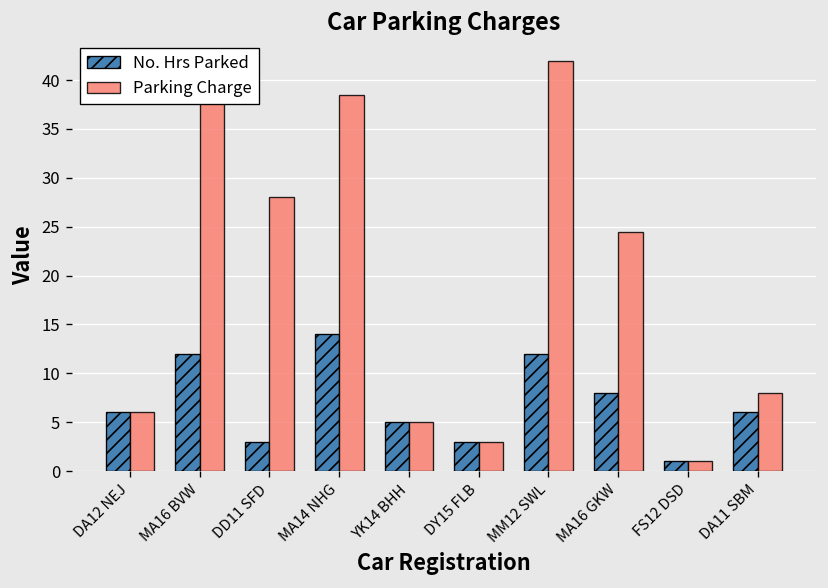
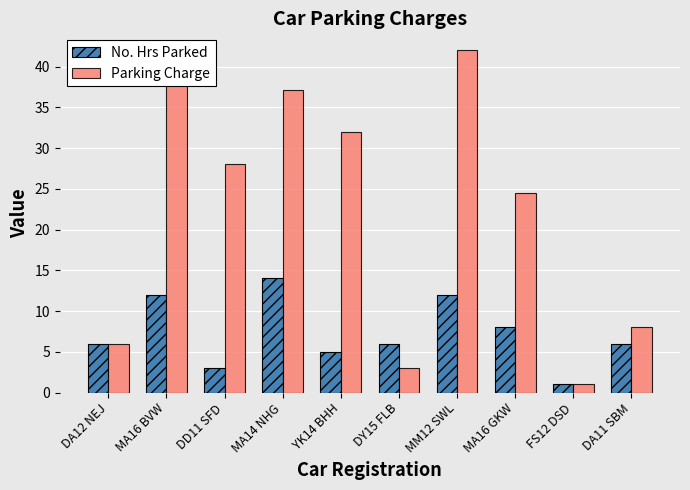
  {
    "No. Hrs Parked": {
      "DA12 NEJ": 6,
      "MA16 BVW": 12,
      "DD11 SFD": 3,
      "MA14 NHG": 14,
      "YK14 BHH": 5,
-     "DY15 FLB": 3,
+     "DY15 FLB": 6,
      "MM12 SWL": 12,
      "MA16 GKW": 8,
      "FS12 DSD": 1,
      "DA11 SBM": 6
    },
    "Parking Charge": {
      "DA12 NEJ": 6,
      "DD11 SFD": 28,
-     "MA14 NHG": 39,
-     "YK14 BHH": 5,
+     "MA14 NHG": 37,
+     "YK14 BHH": 32,
      "DY15 FLB": 3,
      "MM12 SWL": 42,
      "MA16 GKW": 25,
      "FS12 DSD": 1,
      "DA11 SBM": 8
    }
  }
